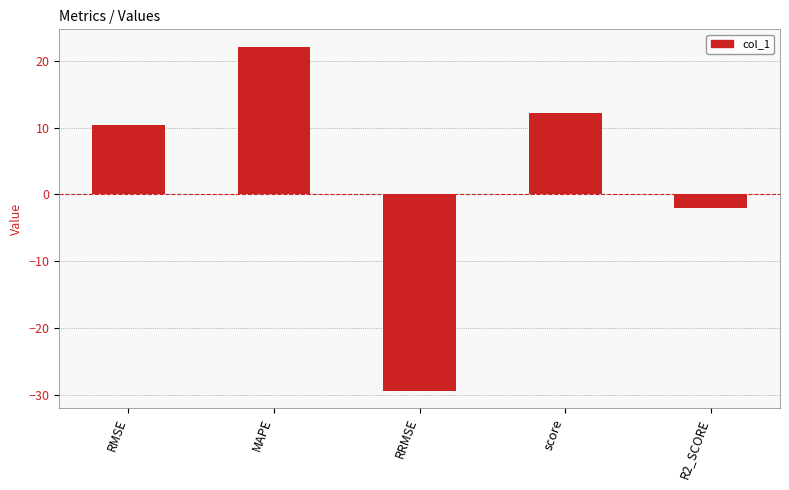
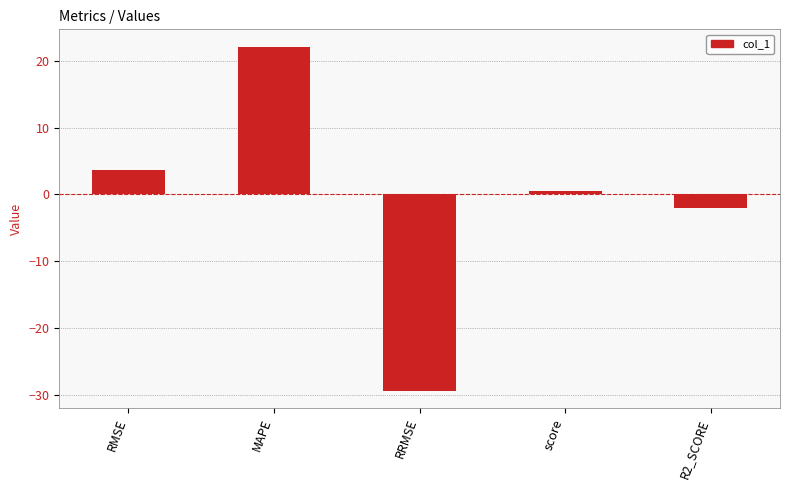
  {
-   "RMSE": 10,
+   "RMSE": 4,
    "MAPE": 22,
    "RRMSE": -29,
-   "score": 12,
+   "score": 0,
    "R2_SCORE": -2
  }
